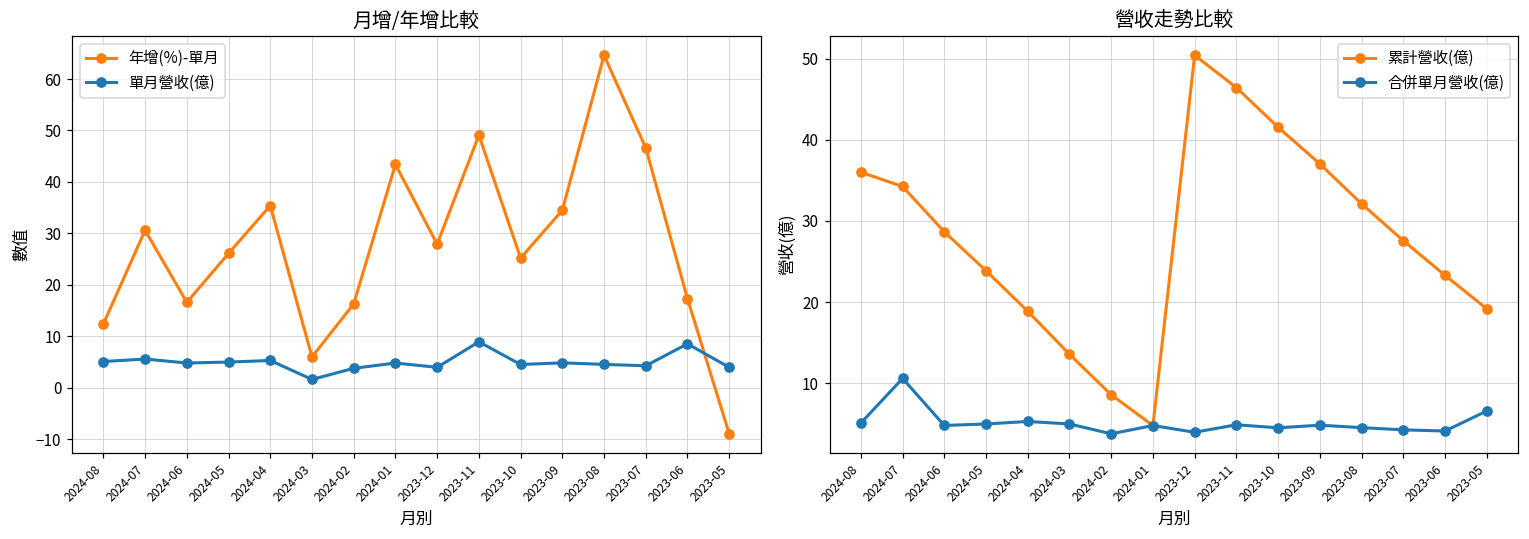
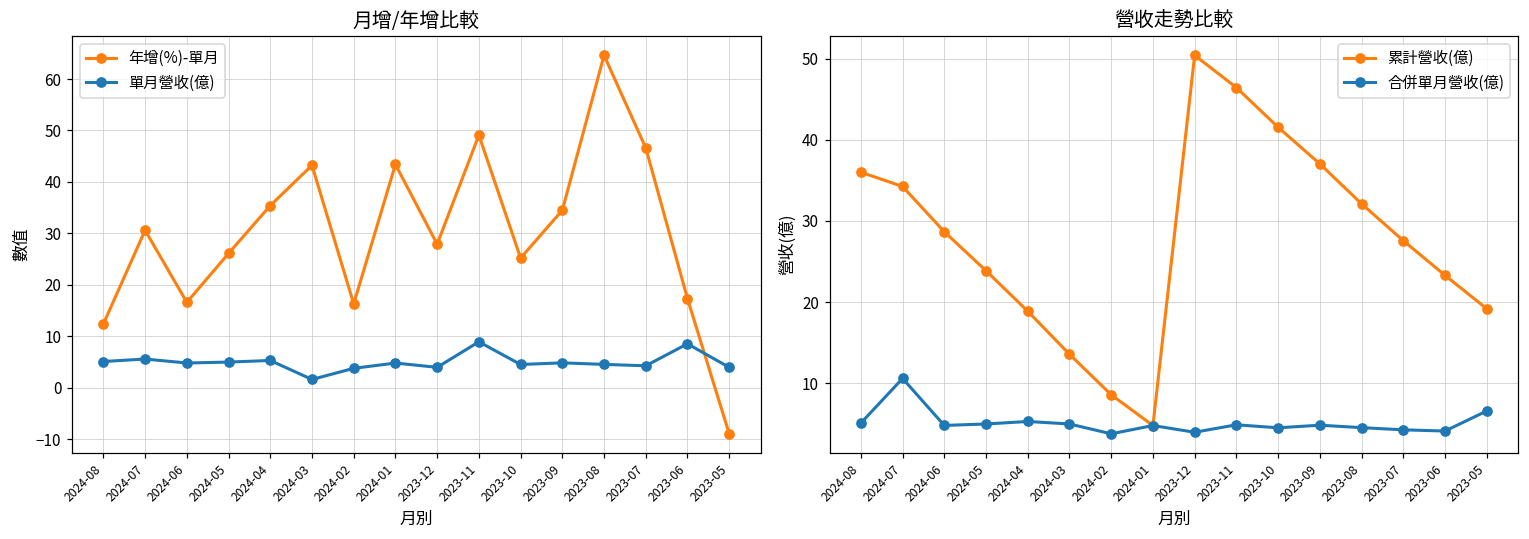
  {
    "月增/年增比較": {
      "年增(%)-單月": {
        "2024-08": 12,
        "2024-07": 31,
        "2024-06": 17,
        "2024-05": 26,
        "2024-04": 35,
-       "2024-03": 6,
+       "2024-03": 43,
        "2024-02": 16,
        "2024-01": 43,
        "2023-12": 28,
        "2023-11": 49,
        "2023-10": 25,
        "2023-09": 35,
        "2023-08": 65,
        "2023-07": 47,
        "2023-06": 17,
        "2023-05": -9
      },
      "單月營收(億)": {
        "2024-08": 5,
        "2024-07": 6,
        "2024-06": 5,
        "2024-05": 5,
        "2024-04": 5,
        "2024-03": 2,
        "2024-02": 4,
        "2024-01": 5,
        "2023-12": 4,
        "2023-11": 9,
        "2023-10": 5,
        "2023-09": 5,
        "2023-08": 5,
        "2023-07": 4,
        "2023-06": 9,
        "2023-05": 4
      }
    },
    "營收走勢比較": {
      "累計營收(億)": {
        "2024-08": 36,
        "2024-07": 34,
        "2024-06": 29,
        "2024-05": 24,
        "2024-04": 19,
        "2024-03": 14,
        "2024-02": 9,
        "2023-12": 50,
        "2023-11": 46,
        "2023-10": 42,
        "2023-09": 37,
        "2023-08": 32,
        "2023-07": 28,
        "2023-06": 23,
        "2023-05": 19
      },
      "合併單月營收(億)": {
        "2024-08": 5,
        "2024-07": 11,
        "2024-06": 5,
        "2024-05": 5,
        "2024-04": 5,
        "2024-03": 5,
        "2024-02": 4,
        "2023-12": 4,
        "2023-11": 5,
        "2023-10": 5,
        "2023-09": 5,
        "2023-08": 5,
        "2023-07": 4,
        "2023-06": 4,
        "2023-05": 7
      }
    }
  }
